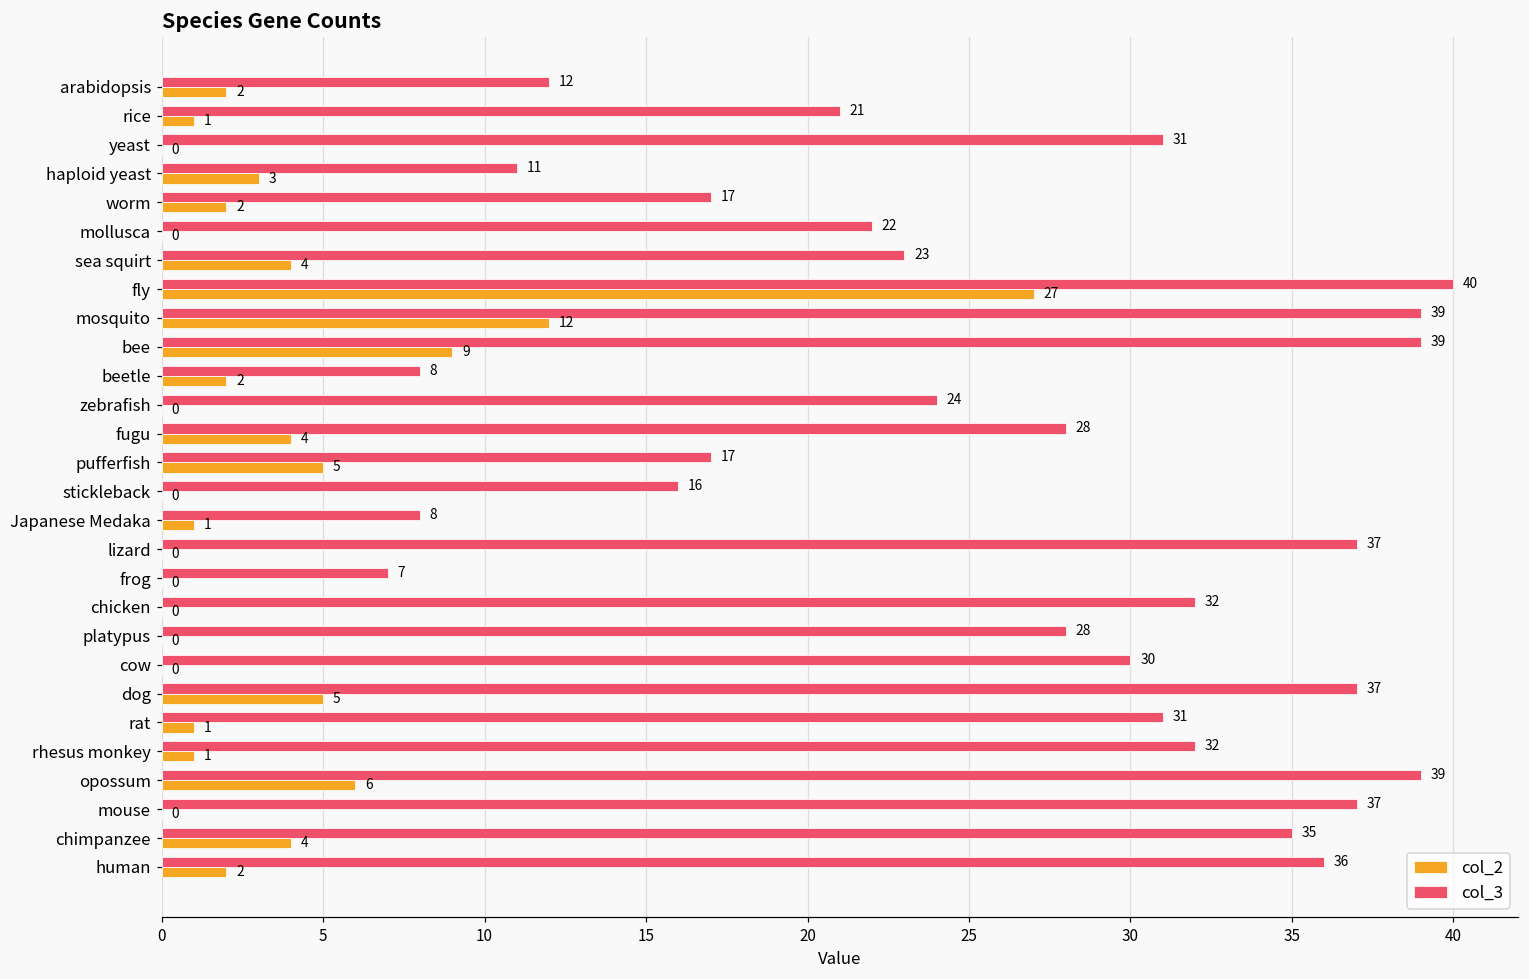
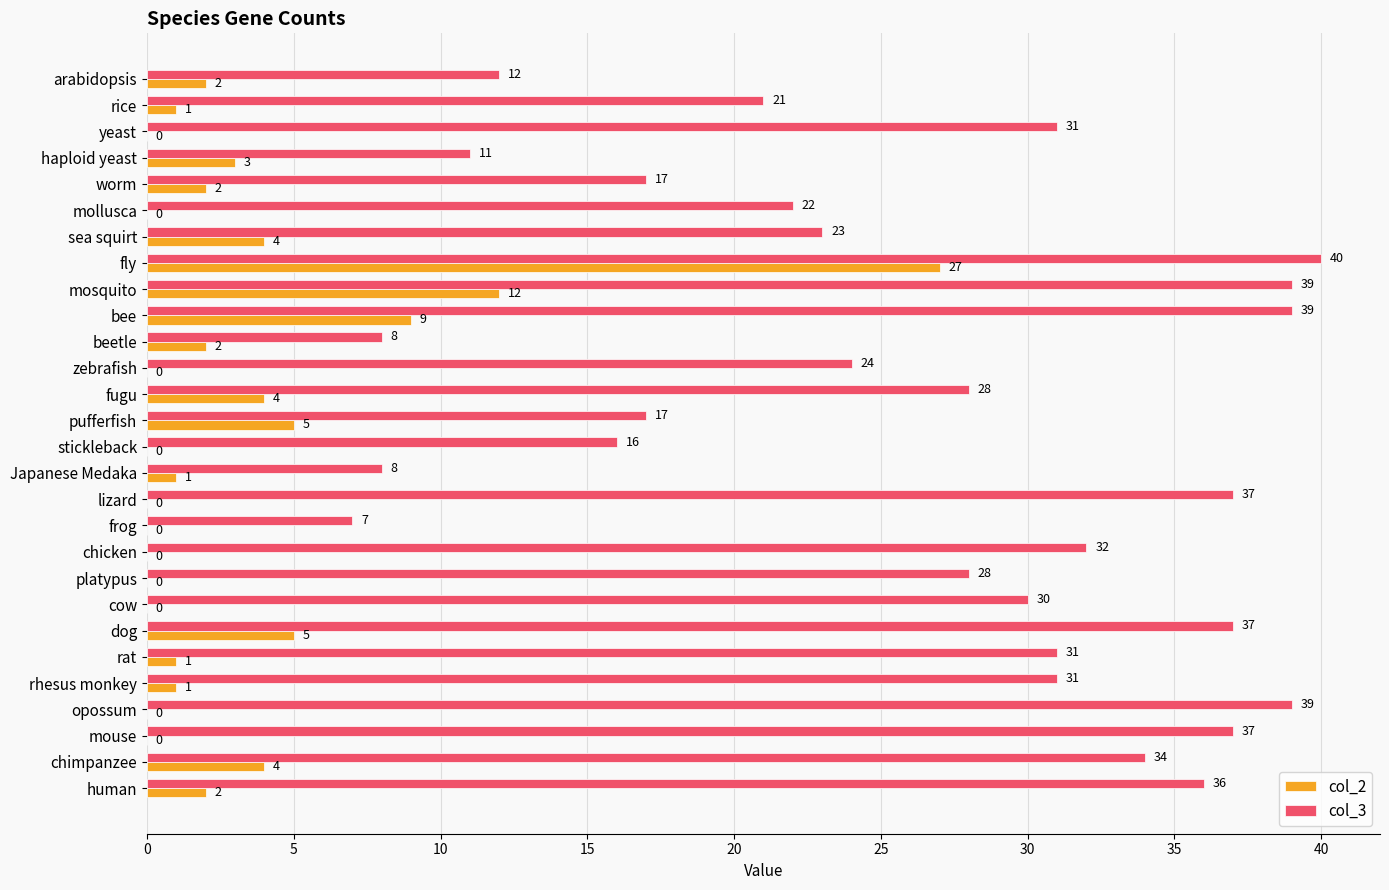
  {
    "col_2": {
      "arabidopsis": 2,
      "rice": 1,
      "yeast": 0,
      "haploid yeast": 3,
      "worm": 2,
      "mollusca": 0,
      "sea squirt": 4,
      "fly": 27,
      "mosquito": 12,
      "bee": 9,
      "beetle": 2,
      "zebrafish": 0,
      "fugu": 4,
      "pufferfish": 5,
      "stickleback": 0,
      "Japanese Medaka": 1,
      "lizard": 0,
      "frog": 0,
      "chicken": 0,
      "platypus": 0,
      "cow": 0,
      "dog": 5,
      "rat": 1,
      "rhesus monkey": 1,
-     "opossum": 6,
+     "opossum": 0,
      "mouse": 0,
      "chimpanzee": 4,
      "human": 2
    },
    "col_3": {
      "arabidopsis": 12,
      "rice": 21,
      "yeast": 31,
      "haploid yeast": 11,
      "worm": 17,
      "mollusca": 22,
      "sea squirt": 23,
      "fly": 40,
      "mosquito": 39,
      "bee": 39,
      "beetle": 8,
      "zebrafish": 24,
      "fugu": 28,
      "pufferfish": 17,
      "stickleback": 16,
      "Japanese Medaka": 8,
      "lizard": 37,
      "frog": 7,
      "chicken": 32,
      "platypus": 28,
      "cow": 30,
      "dog": 37,
      "rat": 31,
-     "rhesus monkey": 32,
+     "rhesus monkey": 31,
      "opossum": 39,
      "mouse": 37,
-     "chimpanzee": 35,
+     "chimpanzee": 34,
      "human": 36
    }
  }
